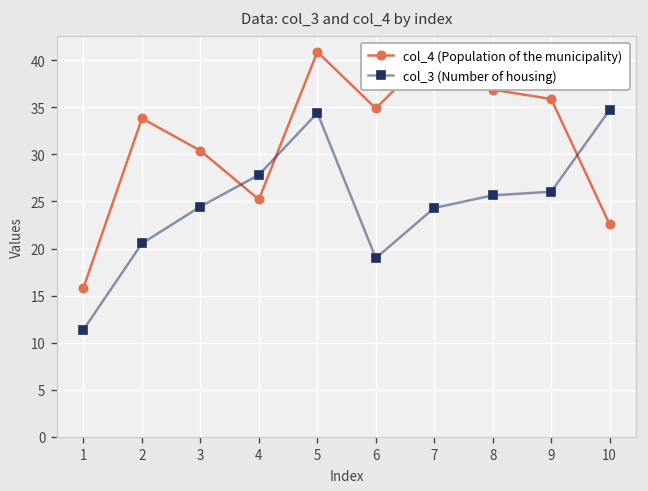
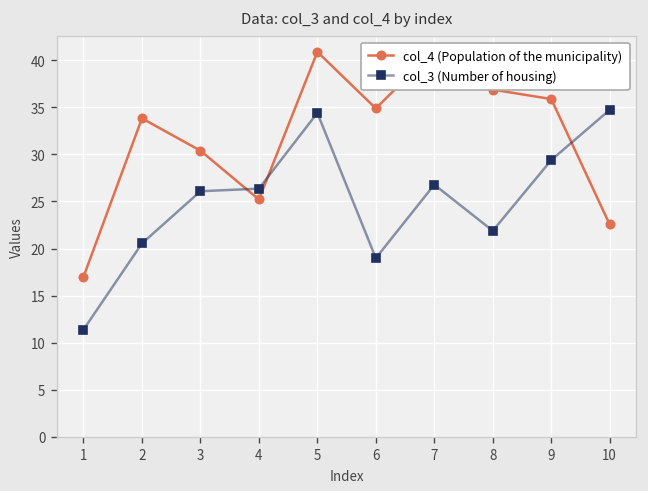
  {
    "col_4 (Population of the municipality)": {
-     "1": 16,
+     "1": 17,
      "2": 34,
      "3": 30,
      "4": 25,
      "5": 41,
      "6": 35,
      "9": 36,
      "10": 23
    },
    "col_3 (Number of housing)": {
      "1": 11,
      "2": 21,
-     "3": 24,
-     "4": 28,
+     "3": 26,
+     "4": 26,
      "5": 34,
      "6": 19,
-     "7": 24,
-     "8": 26,
-     "9": 26,
+     "7": 27,
+     "8": 22,
+     "9": 29,
      "10": 35
    }
  }
